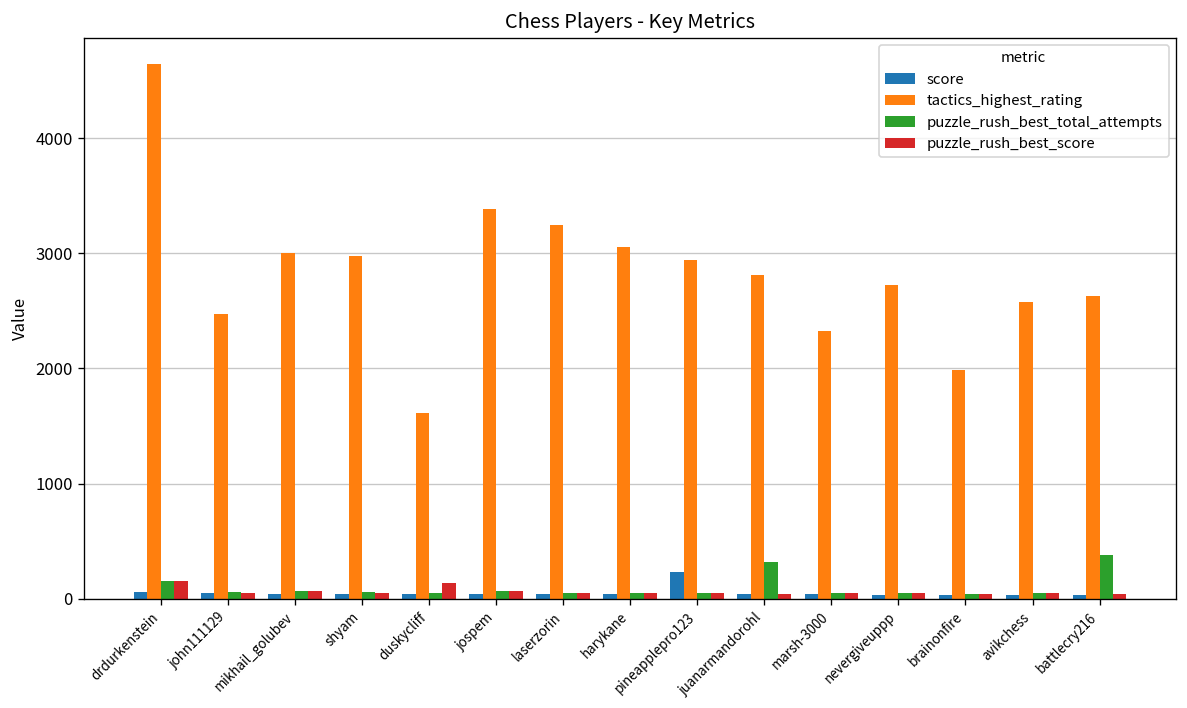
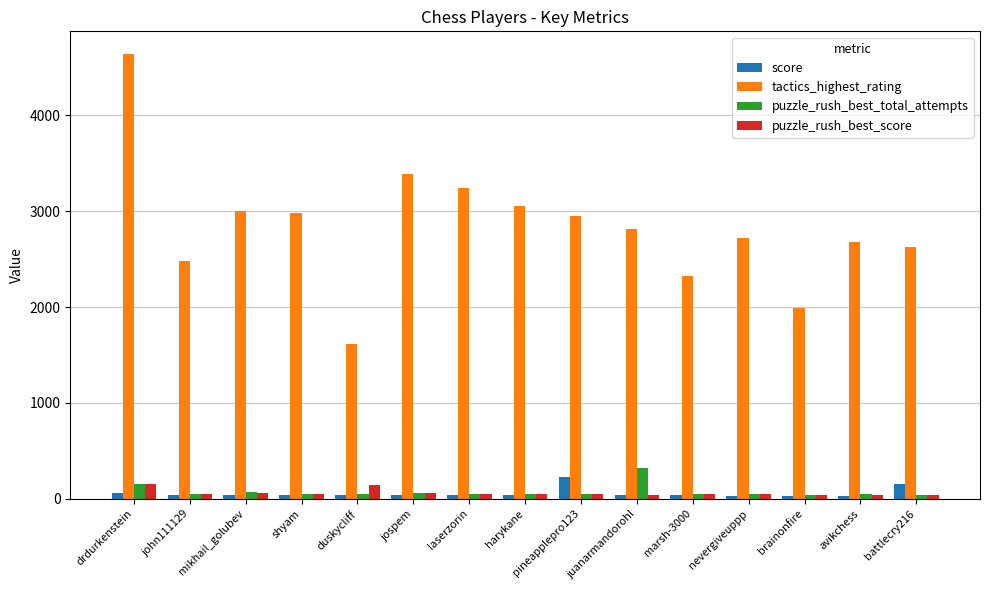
  {
    "score": {
      "drdurkenstein": 100,
      "john111129": 0,
      "mikhail_golubev": 0,
      "shyam": 0,
      "duskycliff": 0,
      "jospem": 0,
      "laserzorin": 0,
      "harykane": 0,
      "pineapplepro123": 200,
      "juanarmandorohl": 0,
      "marsh-3000": 0,
      "nevergiveuppp": 0,
      "brainonfire": 0,
      "avikchess": 0,
-     "battlecry216": 0
+     "battlecry216": 200
    },
    "tactics_highest_rating": {
      "drdurkenstein": 4600,
      "john111129": 2500,
      "mikhail_golubev": 3000,
      "shyam": 3000,
      "duskycliff": 1600,
      "jospem": 3400,
      "laserzorin": 3200,
      "harykane": 3100,
      "pineapplepro123": 2900,
      "juanarmandorohl": 2800,
      "marsh-3000": 2300,
      "nevergiveuppp": 2700,
      "brainonfire": 2000,
-     "avikchess": 2600,
+     "avikchess": 2700,
      "battlecry216": 2600
    },
    "puzzle_rush_best_total_attempts": {
      "drdurkenstein": 200,
      "john111129": 100,
      "mikhail_golubev": 100,
      "shyam": 100,
      "duskycliff": 100,
      "jospem": 100,
      "laserzorin": 0,
      "harykane": 100,
      "pineapplepro123": 100,
      "juanarmandorohl": 300,
      "marsh-3000": 100,
      "nevergiveuppp": 100,
      "brainonfire": 0,
      "avikchess": 0,
-     "battlecry216": 400
+     "battlecry216": 0
    },
    "puzzle_rush_best_score": {
      "drdurkenstein": 200,
      "john111129": 100,
      "mikhail_golubev": 100,
      "shyam": 100,
      "duskycliff": 100,
      "jospem": 100,
      "laserzorin": 0,
      "harykane": 0,
      "pineapplepro123": 0,
      "juanarmandorohl": 0,
      "marsh-3000": 100,
      "nevergiveuppp": 0,
      "brainonfire": 0,
      "avikchess": 0,
      "battlecry216": 0
    }
  }
